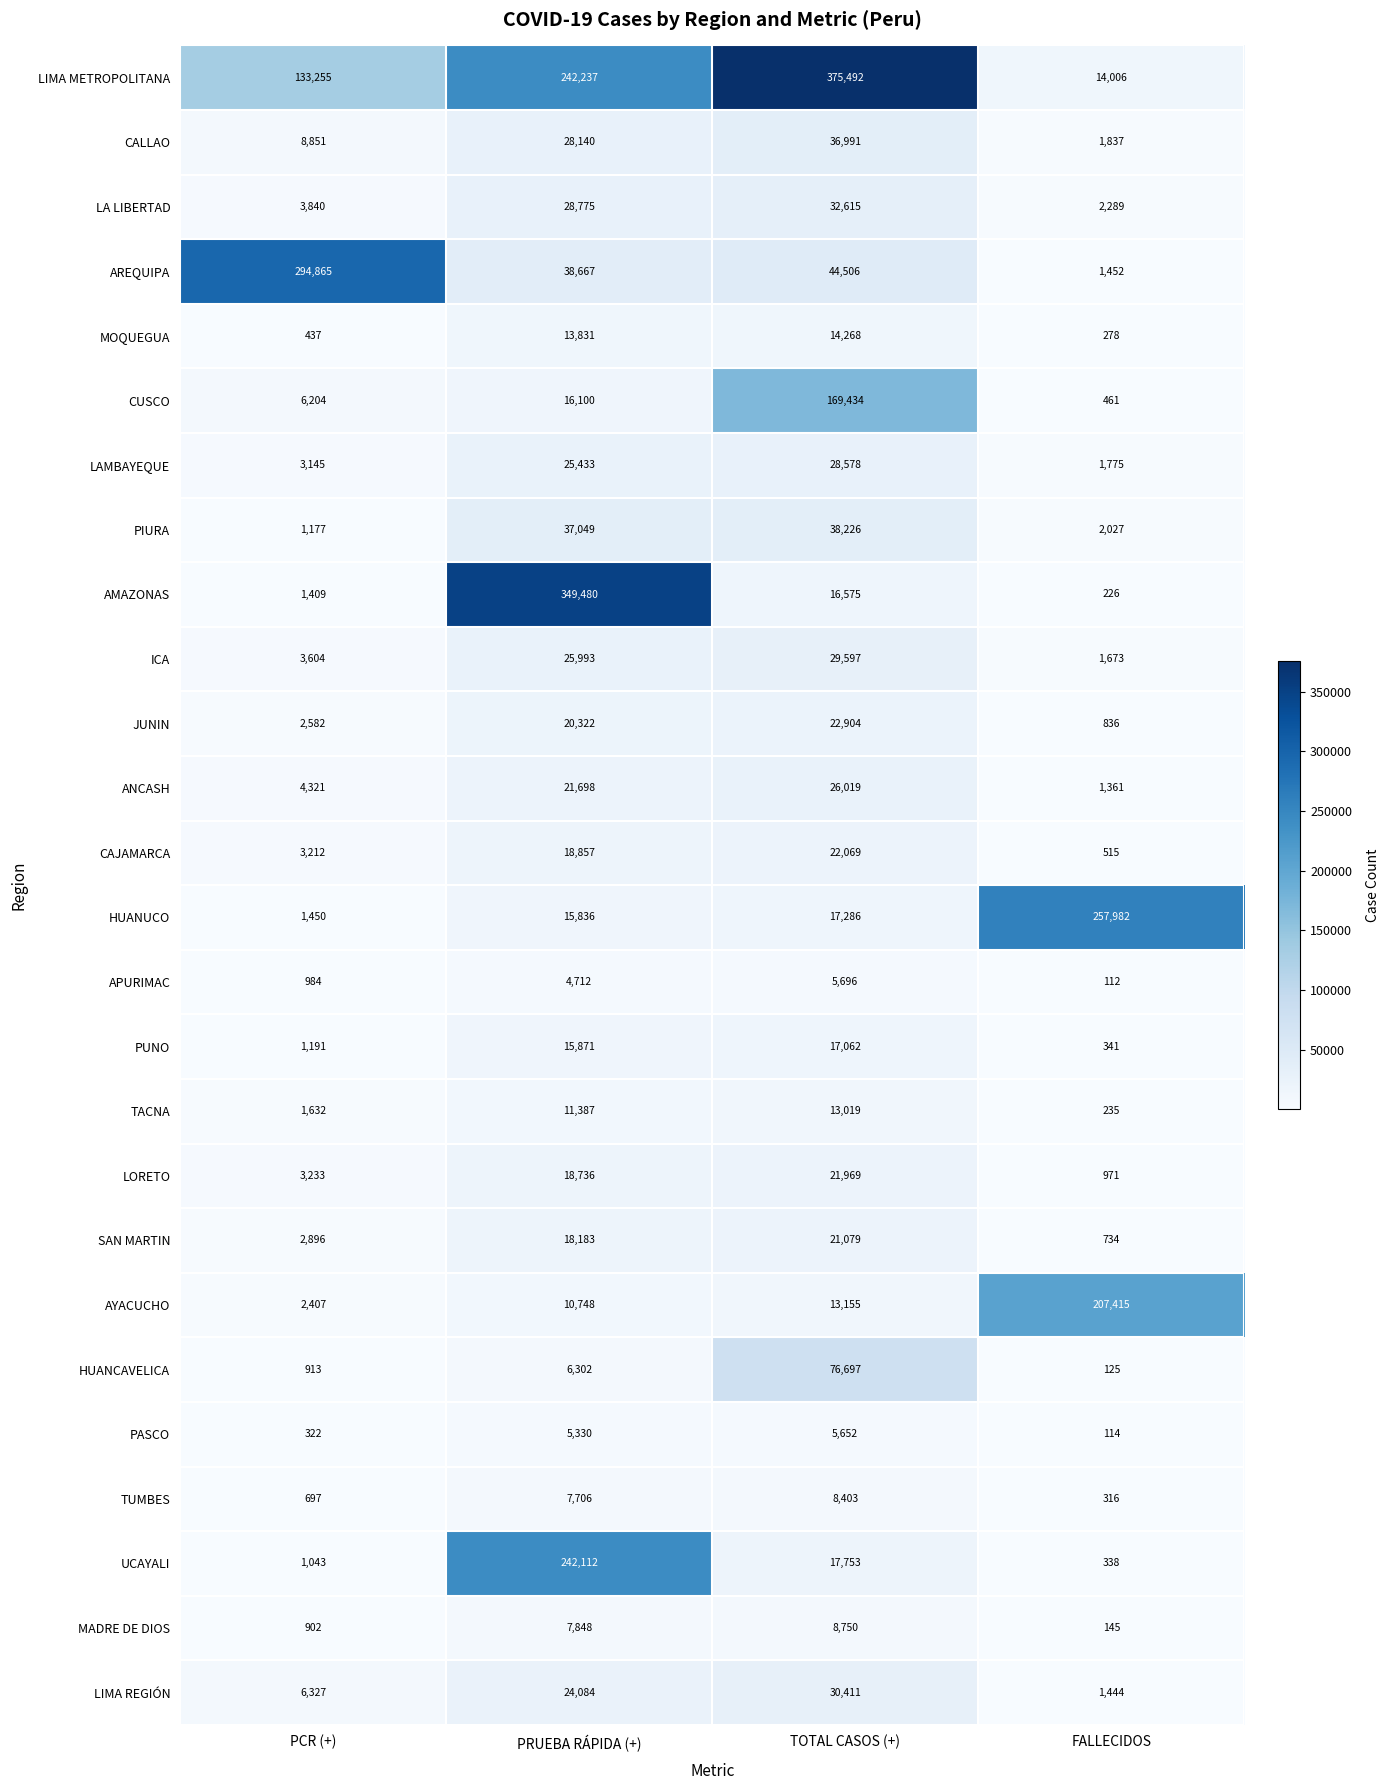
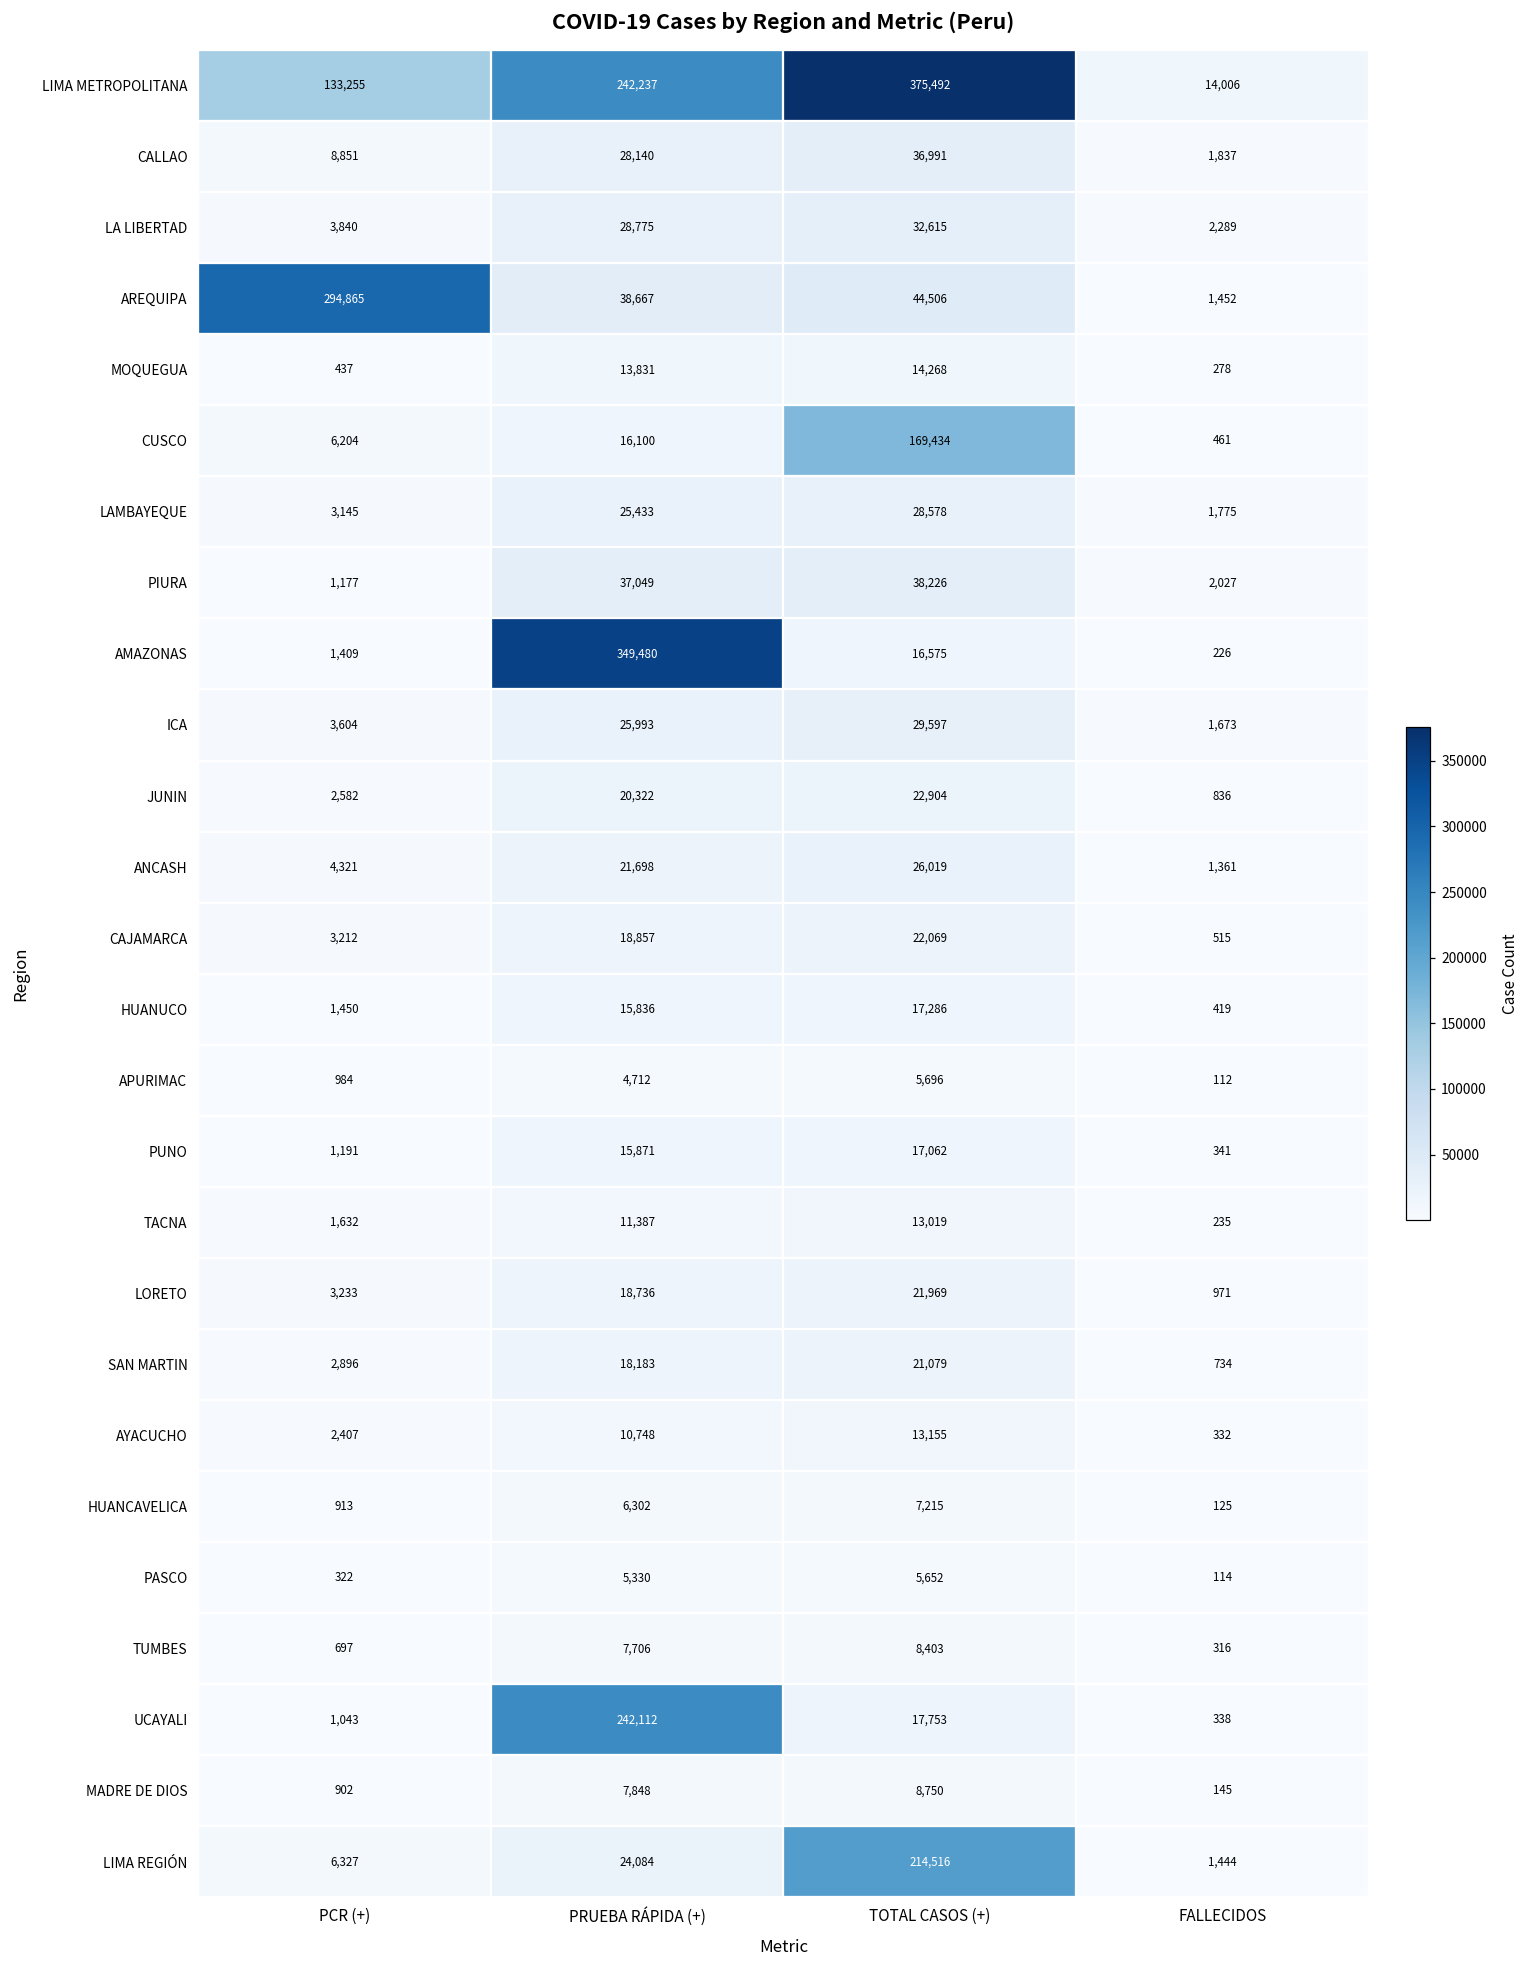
  {
    "LIMA METROPOLITANA": {
      "PCR (+)": "133,255",
      "PRUEBA RÁPIDA (+)": "242,237",
      "TOTAL CASOS (+)": "375,492",
      "FALLECIDOS": "14,006"
    },
    "CALLAO": {
      "PCR (+)": "8,851",
      "PRUEBA RÁPIDA (+)": "28,140",
      "TOTAL CASOS (+)": "36,991",
      "FALLECIDOS": "1,837"
    },
    "LA LIBERTAD": {
      "PCR (+)": "3,840",
      "PRUEBA RÁPIDA (+)": "28,775",
      "TOTAL CASOS (+)": "32,615",
      "FALLECIDOS": "2,289"
    },
    "AREQUIPA": {
      "PCR (+)": "294,865",
      "PRUEBA RÁPIDA (+)": "38,667",
      "TOTAL CASOS (+)": "44,506",
      "FALLECIDOS": "1,452"
    },
    "MOQUEGUA": {
      "PCR (+)": "437",
      "PRUEBA RÁPIDA (+)": "13,831",
      "TOTAL CASOS (+)": "14,268",
      "FALLECIDOS": "278"
    },
    "CUSCO": {
      "PCR (+)": "6,204",
      "PRUEBA RÁPIDA (+)": "16,100",
      "TOTAL CASOS (+)": "169,434",
      "FALLECIDOS": "461"
    },
    "LAMBAYEQUE": {
      "PCR (+)": "3,145",
      "PRUEBA RÁPIDA (+)": "25,433",
      "TOTAL CASOS (+)": "28,578",
      "FALLECIDOS": "1,775"
    },
    "PIURA": {
      "PCR (+)": "1,177",
      "PRUEBA RÁPIDA (+)": "37,049",
      "TOTAL CASOS (+)": "38,226",
      "FALLECIDOS": "2,027"
    },
    "AMAZONAS": {
      "PCR (+)": "1,409",
      "PRUEBA RÁPIDA (+)": "349,480",
      "TOTAL CASOS (+)": "16,575",
      "FALLECIDOS": "226"
    },
    "ICA": {
      "PCR (+)": "3,604",
      "PRUEBA RÁPIDA (+)": "25,993",
      "TOTAL CASOS (+)": "29,597",
      "FALLECIDOS": "1,673"
    },
    "JUNIN": {
      "PCR (+)": "2,582",
      "PRUEBA RÁPIDA (+)": "20,322",
      "TOTAL CASOS (+)": "22,904",
      "FALLECIDOS": "836"
    },
    "ANCASH": {
      "PCR (+)": "4,321",
      "PRUEBA RÁPIDA (+)": "21,698",
      "TOTAL CASOS (+)": "26,019",
      "FALLECIDOS": "1,361"
    },
    "CAJAMARCA": {
      "PCR (+)": "3,212",
      "PRUEBA RÁPIDA (+)": "18,857",
      "TOTAL CASOS (+)": "22,069",
      "FALLECIDOS": "515"
    },
    "HUANUCO": {
      "PCR (+)": "1,450",
      "PRUEBA RÁPIDA (+)": "15,836",
      "TOTAL CASOS (+)": "17,286",
-     "FALLECIDOS": "257,982"
+     "FALLECIDOS": "419"
    },
    "APURIMAC": {
      "PCR (+)": "984",
      "PRUEBA RÁPIDA (+)": "4,712",
      "TOTAL CASOS (+)": "5,696",
      "FALLECIDOS": "112"
    },
    "PUNO": {
      "PCR (+)": "1,191",
      "PRUEBA RÁPIDA (+)": "15,871",
      "TOTAL CASOS (+)": "17,062",
      "FALLECIDOS": "341"
    },
    "TACNA": {
      "PCR (+)": "1,632",
      "PRUEBA RÁPIDA (+)": "11,387",
      "TOTAL CASOS (+)": "13,019",
      "FALLECIDOS": "235"
    },
    "LORETO": {
      "PCR (+)": "3,233",
      "PRUEBA RÁPIDA (+)": "18,736",
      "TOTAL CASOS (+)": "21,969",
      "FALLECIDOS": "971"
    },
    "SAN MARTIN": {
      "PCR (+)": "2,896",
      "PRUEBA RÁPIDA (+)": "18,183",
      "TOTAL CASOS (+)": "21,079",
      "FALLECIDOS": "734"
    },
    "AYACUCHO": {
      "PCR (+)": "2,407",
      "PRUEBA RÁPIDA (+)": "10,748",
      "TOTAL CASOS (+)": "13,155",
-     "FALLECIDOS": "207,415"
+     "FALLECIDOS": "332"
    },
    "HUANCAVELICA": {
      "PCR (+)": "913",
      "PRUEBA RÁPIDA (+)": "6,302",
-     "TOTAL CASOS (+)": "76,697",
+     "TOTAL CASOS (+)": "7,215",
      "FALLECIDOS": "125"
    },
    "PASCO": {
      "PCR (+)": "322",
      "PRUEBA RÁPIDA (+)": "5,330",
      "TOTAL CASOS (+)": "5,652",
      "FALLECIDOS": "114"
    },
    "TUMBES": {
      "PCR (+)": "697",
      "PRUEBA RÁPIDA (+)": "7,706",
      "TOTAL CASOS (+)": "8,403",
      "FALLECIDOS": "316"
    },
    "UCAYALI": {
      "PCR (+)": "1,043",
      "PRUEBA RÁPIDA (+)": "242,112",
      "TOTAL CASOS (+)": "17,753",
      "FALLECIDOS": "338"
    },
    "MADRE DE DIOS": {
      "PCR (+)": "902",
      "PRUEBA RÁPIDA (+)": "7,848",
      "TOTAL CASOS (+)": "8,750",
      "FALLECIDOS": "145"
    },
    "LIMA REGIÓN": {
      "PCR (+)": "6,327",
      "PRUEBA RÁPIDA (+)": "24,084",
-     "TOTAL CASOS (+)": "30,411",
+     "TOTAL CASOS (+)": "214,516",
      "FALLECIDOS": "1,444"
    }
  }
